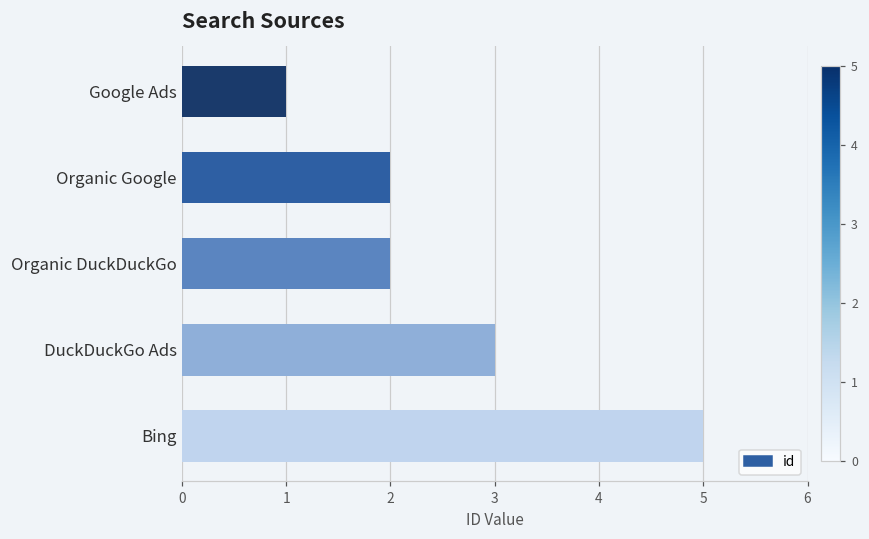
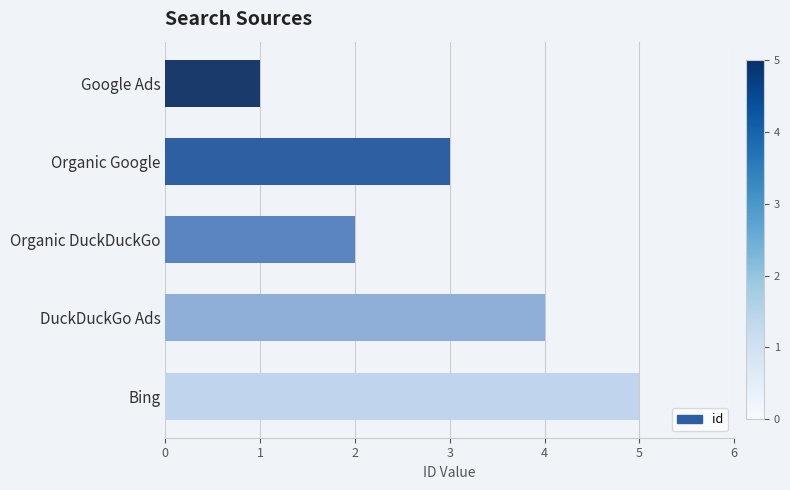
  {
    "Google Ads": 1,
-   "Organic Google": 2,
+   "Organic Google": 3,
    "Organic DuckDuckGo": 2,
-   "DuckDuckGo Ads": 3,
+   "DuckDuckGo Ads": 4,
    "Bing": 5
  }
